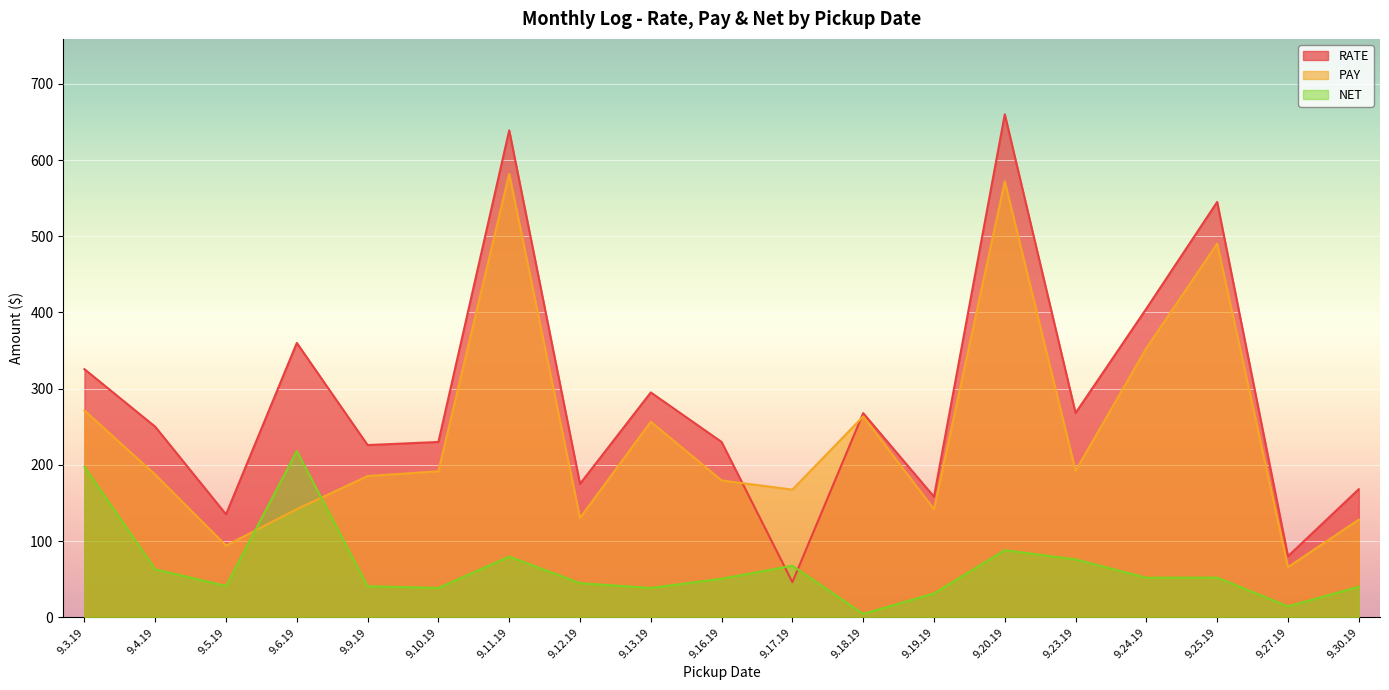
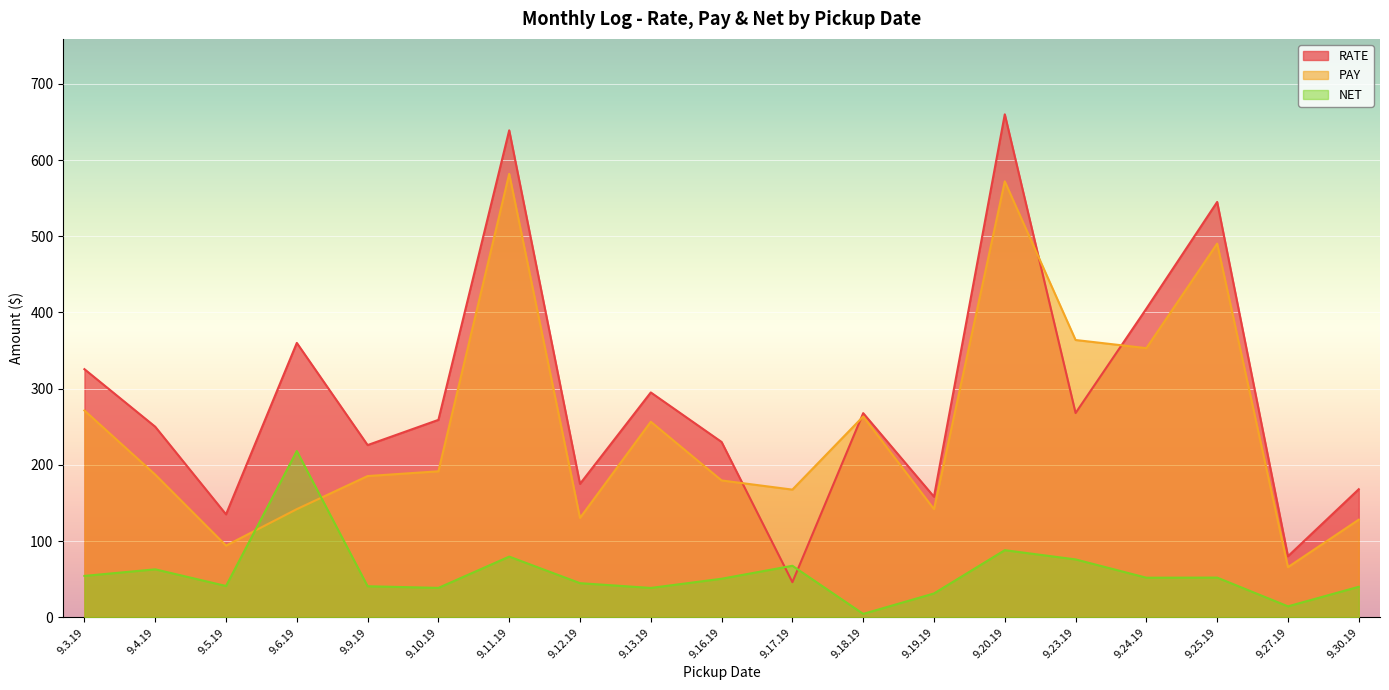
  {
    "RATE": {
      "9.3.19": 330,
      "9.4.19": 250,
      "9.5.19": 140,
      "9.6.19": 360,
      "9.9.19": 230,
-     "9.10.19": 230,
+     "9.10.19": 260,
      "9.11.19": 640,
      "9.12.19": 180,
      "9.13.19": 300,
      "9.16.19": 230,
      "9.17.19": 50,
      "9.18.19": 270,
      "9.19.19": 160,
      "9.20.19": 660,
      "9.23.19": 270,
      "9.24.19": 410,
      "9.25.19": 550,
      "9.27.19": 80,
      "9.30.19": 170
    },
    "PAY": {
      "9.3.19": 270,
      "9.4.19": 190,
      "9.5.19": 90,
      "9.6.19": 140,
      "9.9.19": 190,
      "9.10.19": 190,
      "9.11.19": 580,
      "9.12.19": 130,
      "9.13.19": 260,
      "9.16.19": 180,
      "9.17.19": 170,
      "9.18.19": 260,
      "9.19.19": 140,
      "9.20.19": 570,
-     "9.23.19": 190,
+     "9.23.19": 360,
      "9.24.19": 350,
      "9.25.19": 490,
      "9.27.19": 70,
      "9.30.19": 130
    },
    "NET": {
-     "9.3.19": 200,
+     "9.3.19": 50,
      "9.4.19": 60,
      "9.5.19": 40,
      "9.6.19": 220,
      "9.9.19": 40,
      "9.10.19": 40,
      "9.11.19": 80,
      "9.12.19": 40,
      "9.13.19": 40,
      "9.16.19": 50,
      "9.17.19": 70,
      "9.18.19": 0,
      "9.19.19": 30,
      "9.20.19": 90,
      "9.23.19": 80,
      "9.24.19": 50,
      "9.25.19": 50,
      "9.27.19": 10,
      "9.30.19": 40
    }
  }
